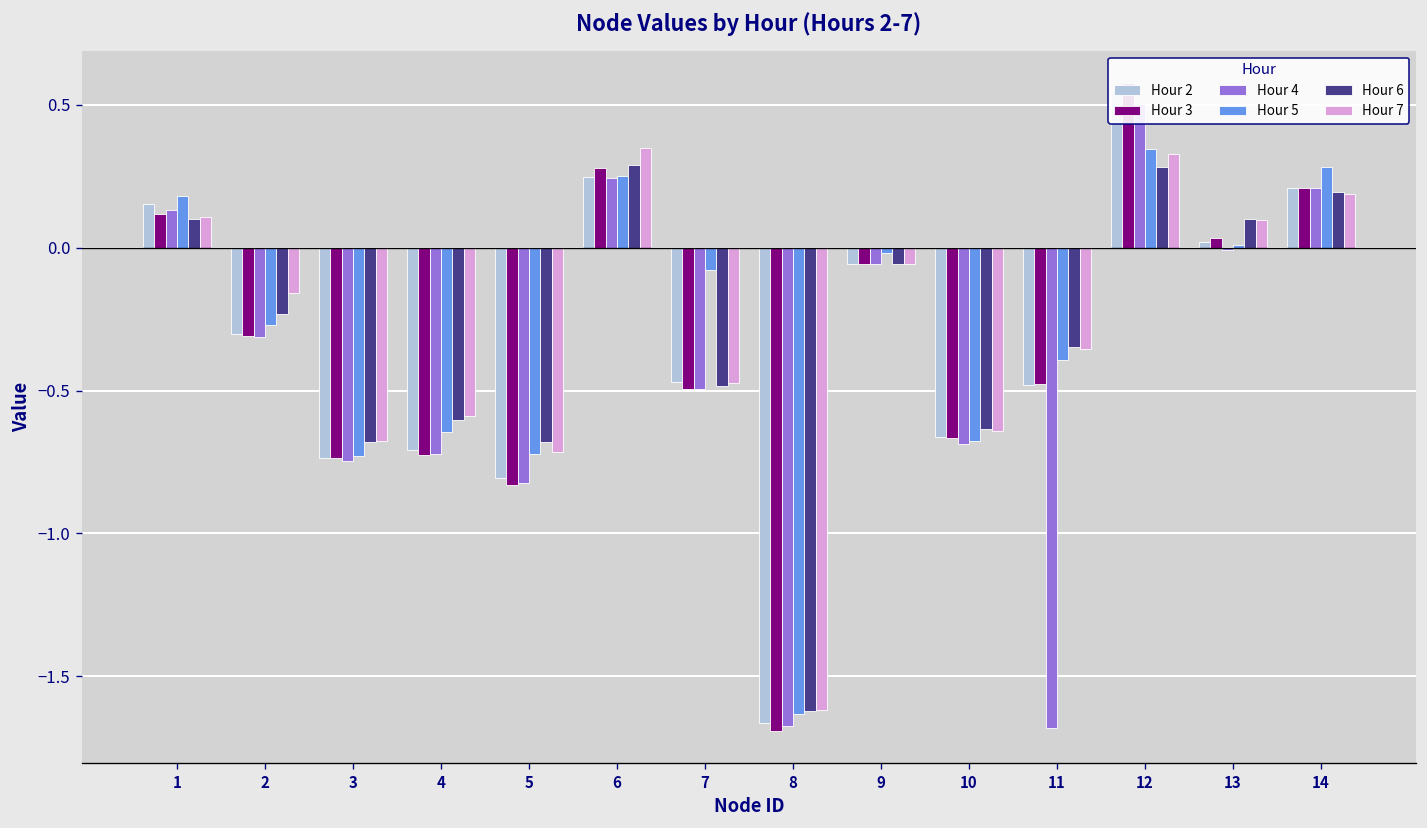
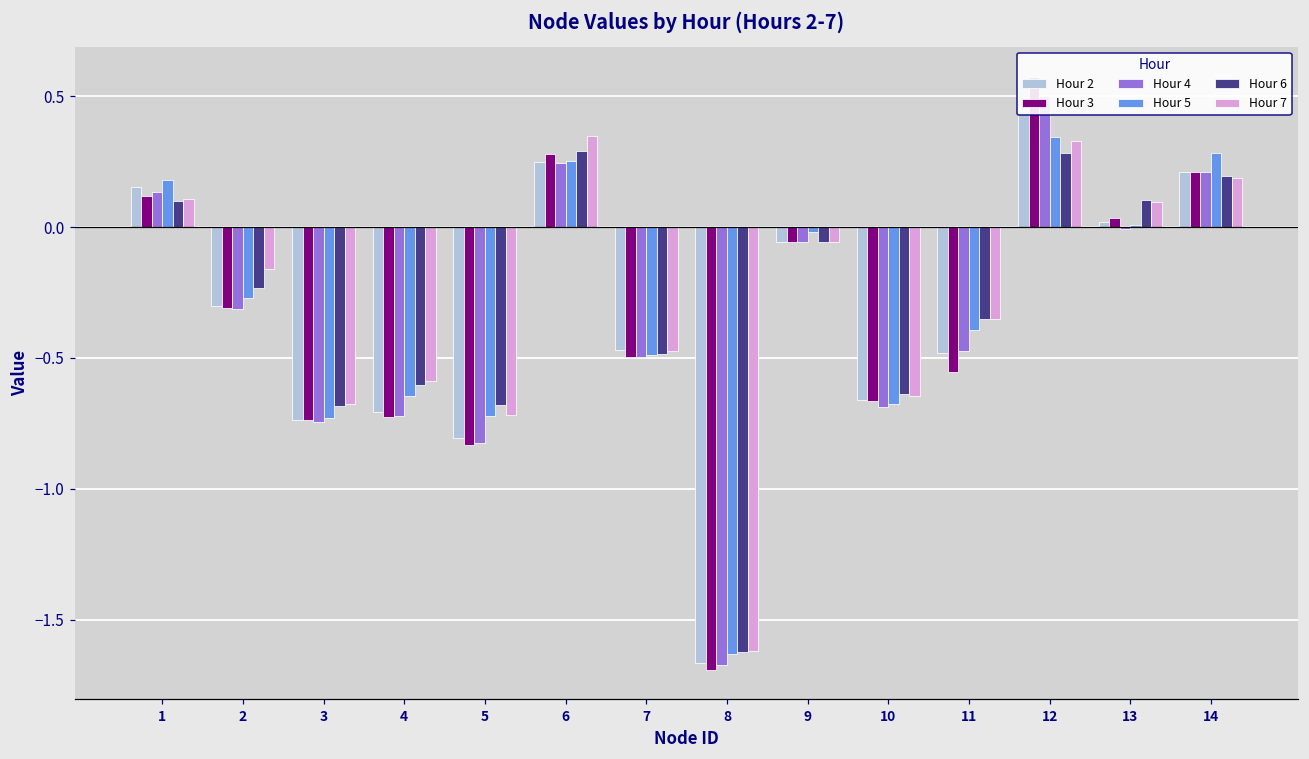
  {
    "Hour 3": {
      "1": 0.12,
      "2": -0.31,
      "3": -0.74,
      "4": -0.72,
      "5": -0.83,
      "6": 0.28,
      "7": -0.50,
      "8": -1.69,
      "9": -0.06,
      "10": -0.66,
-     "11": -0.48,
+     "11": -0.55,
      "13": 0.03,
      "14": 0.21
    },
    "Hour 4": {
      "1": 0.13,
      "2": -0.31,
      "3": -0.75,
      "4": -0.72,
      "5": -0.82,
      "6": 0.25,
      "7": -0.49,
      "8": -1.67,
      "9": -0.06,
      "10": -0.69,
-     "11": -1.68,
+     "11": -0.48,
      "14": 0.21
    },
    "Hour 5": {
      "1": 0.18,
      "2": -0.27,
      "3": -0.73,
      "4": -0.64,
      "5": -0.72,
      "6": 0.25,
-     "7": -0.08,
+     "7": -0.49,
      "8": -1.63,
      "9": -0.02,
      "10": -0.68,
      "11": -0.39,
      "12": 0.35,
      "14": 0.28
    },
    "Hour 6": {
      "1": 0.10,
      "2": -0.23,
      "3": -0.68,
      "4": -0.60,
      "5": -0.68,
      "6": 0.29,
      "7": -0.49,
      "8": -1.62,
      "9": -0.06,
      "10": -0.64,
      "11": -0.35,
      "12": 0.28,
      "13": 0.10,
      "14": 0.20
    }
  }
